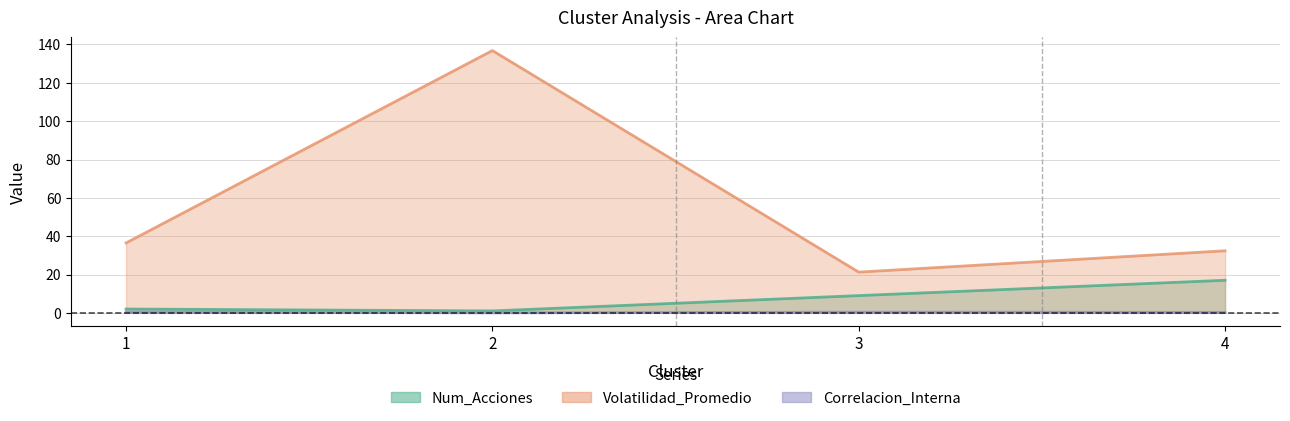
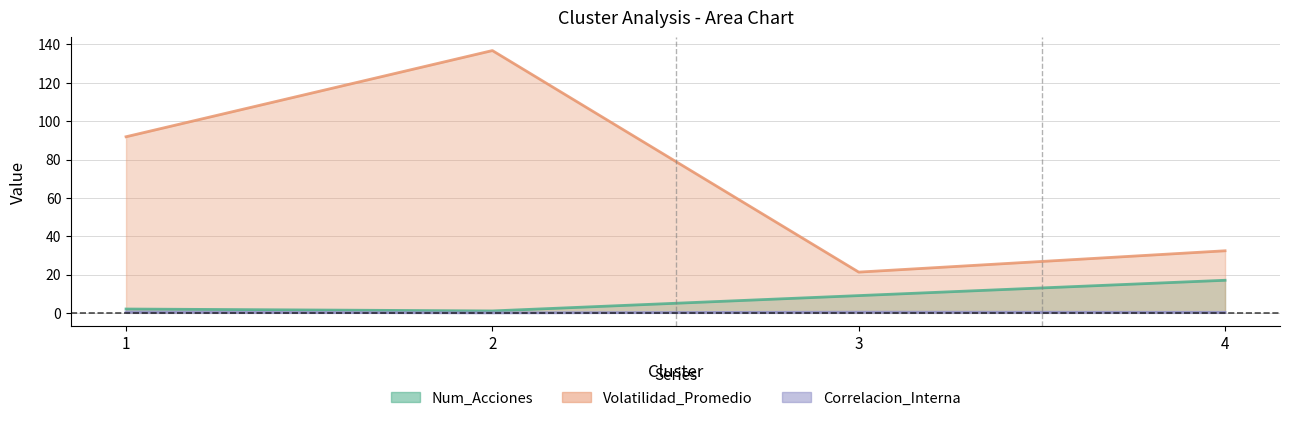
  {
    "Volatilidad_Promedio": {
-     "1": 36,
+     "1": 92,
      "2": 137,
      "3": 21,
      "4": 32
    }
  }
